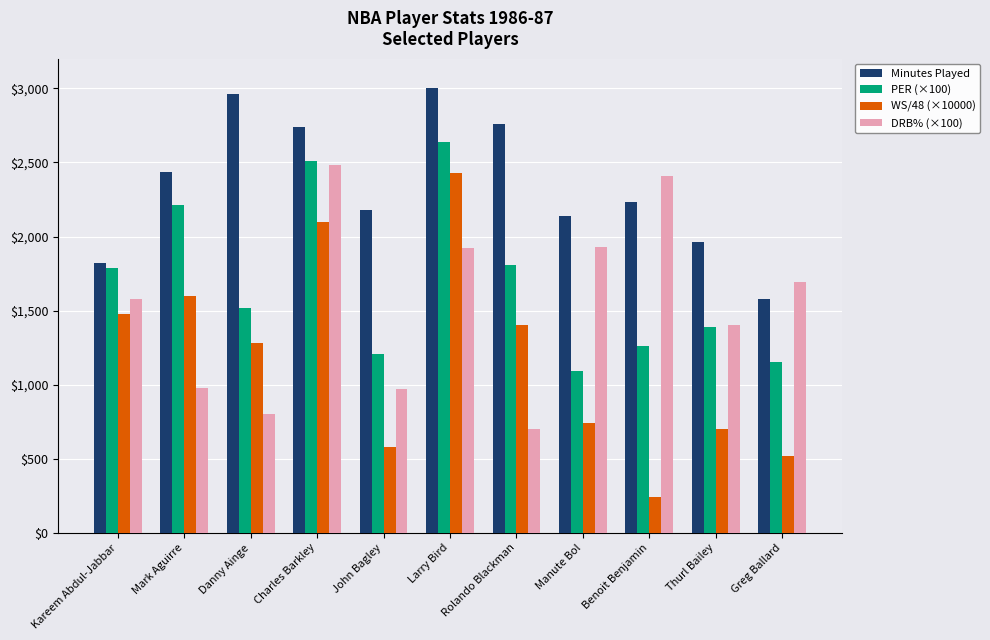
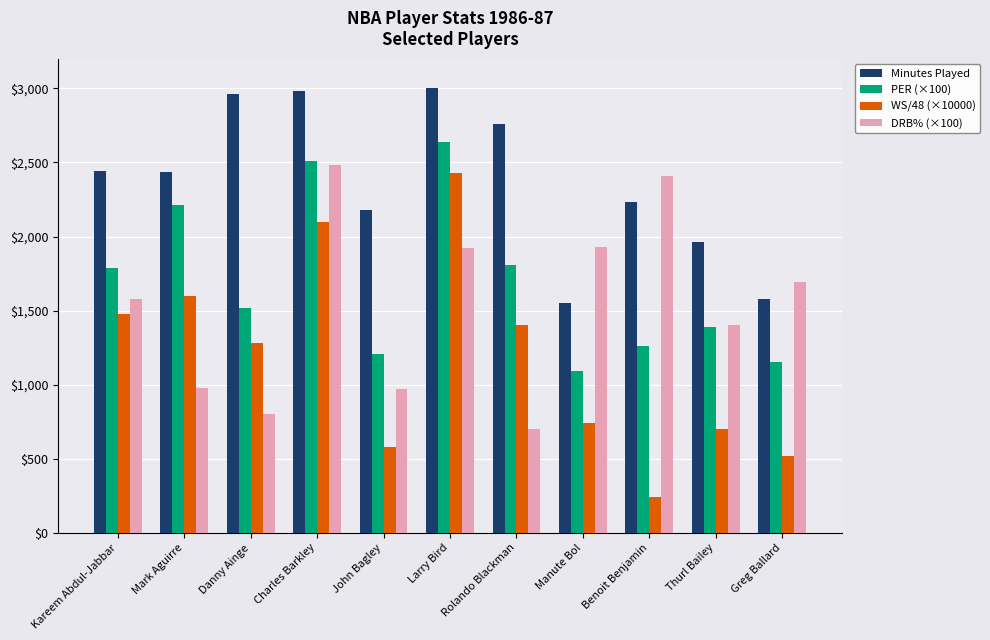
  {
    "Minutes Played": {
-     "Kareem Abdul-Jabbar": "$1,820",
+     "Kareem Abdul-Jabbar": "$2,440",
      "Mark Aguirre": "$2,440",
      "Danny Ainge": "$2,960",
-     "Charles Barkley": "$2,740",
+     "Charles Barkley": "$2,990",
      "John Bagley": "$2,180",
      "Larry Bird": "$3,010",
      "Rolando Blackman": "$2,760",
-     "Manute Bol": "$2,140",
+     "Manute Bol": "$1,550",
      "Benoit Benjamin": "$2,230",
      "Thurl Bailey": "$1,960",
      "Greg Ballard": "$1,580"
    },
    "PER (×100)": {
      "Kareem Abdul-Jabbar": "$1,790",
      "Mark Aguirre": "$2,210",
      "Danny Ainge": "$1,520",
      "Charles Barkley": "$2,510",
      "John Bagley": "$1,210",
      "Larry Bird": "$2,640",
      "Rolando Blackman": "$1,810",
      "Manute Bol": "$1,090",
      "Benoit Benjamin": "$1,260",
      "Thurl Bailey": "$1,390",
      "Greg Ballard": "$1,150"
    },
    "WS/48 (×10000)": {
      "Kareem Abdul-Jabbar": "$1,480",
      "Mark Aguirre": "$1,600",
      "Danny Ainge": "$1,280",
      "Charles Barkley": "$2,100",
      "John Bagley": "$580",
      "Larry Bird": "$2,430",
      "Rolando Blackman": "$1,400",
      "Manute Bol": "$740",
      "Benoit Benjamin": "$240",
      "Thurl Bailey": "$700",
      "Greg Ballard": "$520"
    },
    "DRB% (×100)": {
      "Kareem Abdul-Jabbar": "$1,580",
      "Mark Aguirre": "$980",
      "Danny Ainge": "$800",
      "Charles Barkley": "$2,480",
      "John Bagley": "$970",
      "Larry Bird": "$1,920",
      "Rolando Blackman": "$700",
      "Manute Bol": "$1,930",
      "Benoit Benjamin": "$2,410",
      "Thurl Bailey": "$1,400",
      "Greg Ballard": "$1,690"
    }
  }
